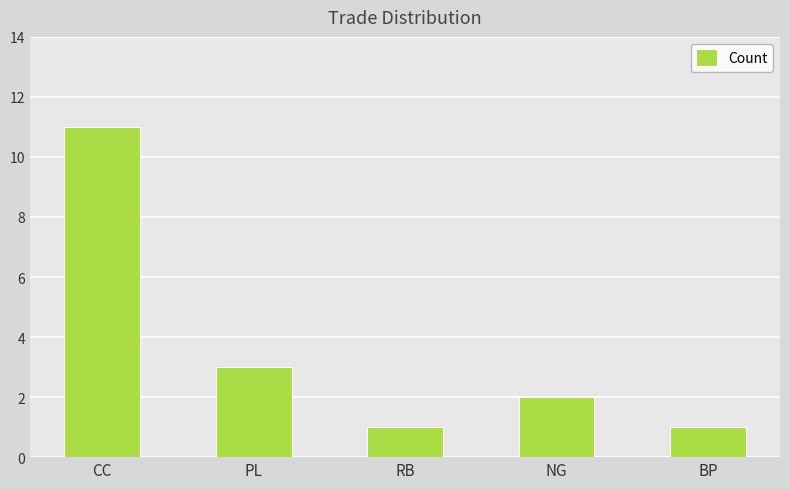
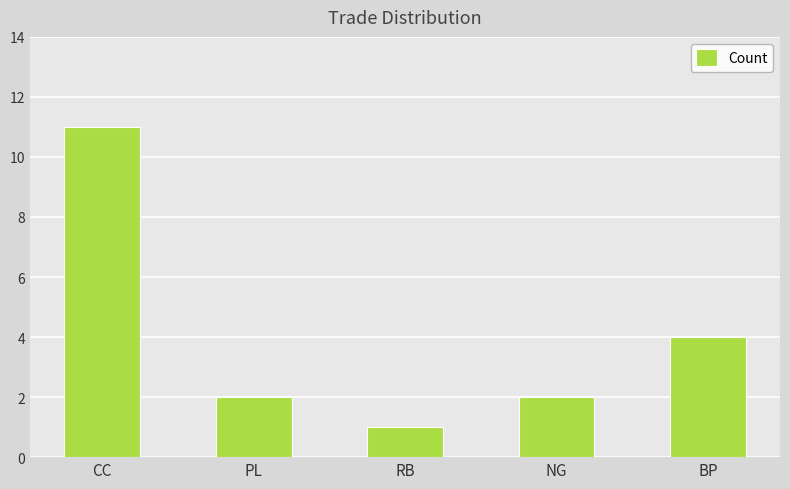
  {
    "CC": 11,
-   "PL": 3,
+   "PL": 2,
    "RB": 1,
    "NG": 2,
-   "BP": 1
+   "BP": 4
  }
